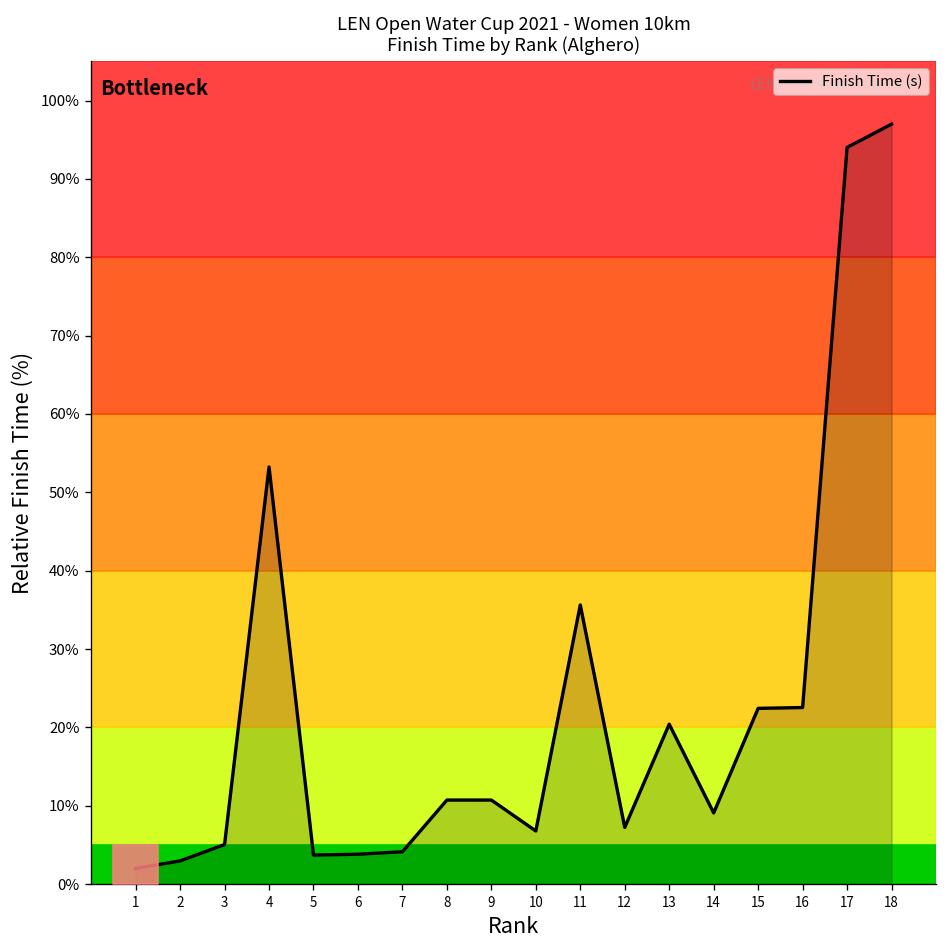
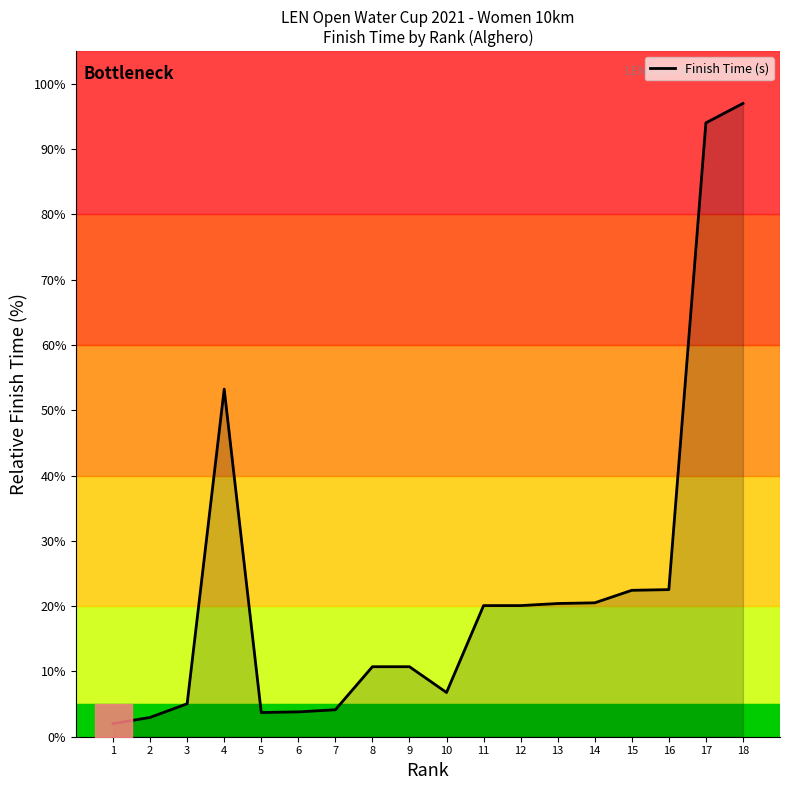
  {
    "1": "2%",
    "2": "3%",
    "3": "5%",
    "4": "53%",
    "5": "4%",
    "6": "4%",
    "7": "4%",
    "8": "11%",
    "9": "11%",
    "10": "7%",
-   "11": "36%",
-   "12": "7%",
+   "11": "20%",
+   "12": "20%",
    "13": "20%",
-   "14": "9%",
+   "14": "21%",
    "15": "22%",
    "16": "23%",
    "17": "94%",
    "18": "97%"
  }
